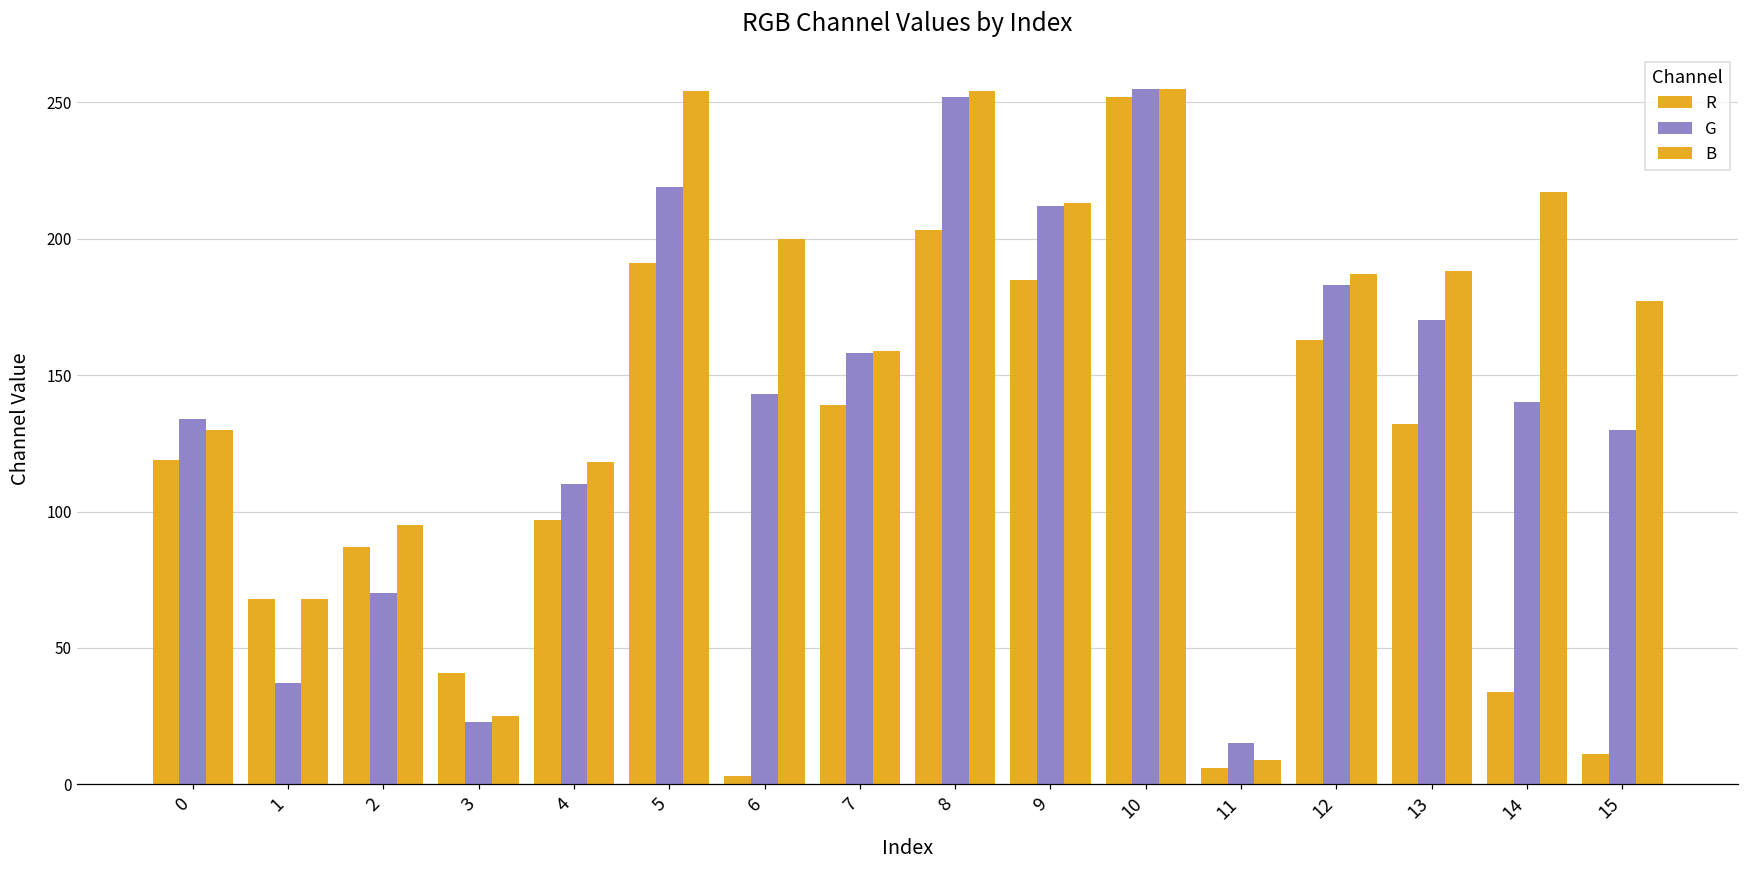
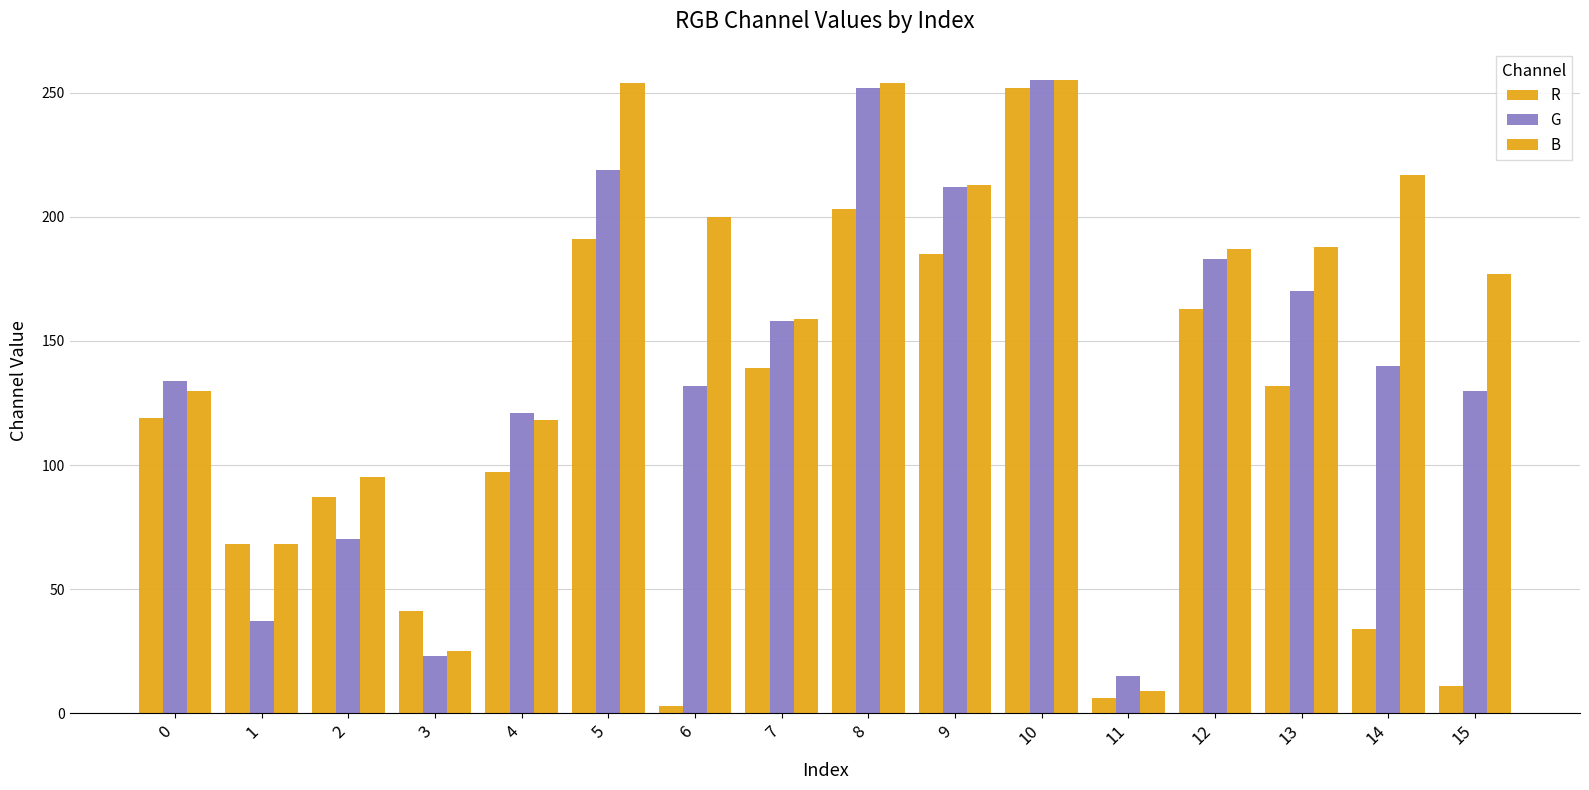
  {
    "G": {
      "0": 134,
      "1": 37,
      "2": 70,
      "3": 23,
-     "4": 110,
+     "4": 121,
      "5": 219,
-     "6": 143,
+     "6": 132,
      "7": 158,
      "8": 252,
      "9": 212,
      "10": 255,
      "11": 15,
      "12": 183,
      "13": 170,
      "14": 140,
      "15": 130
    }
  }
